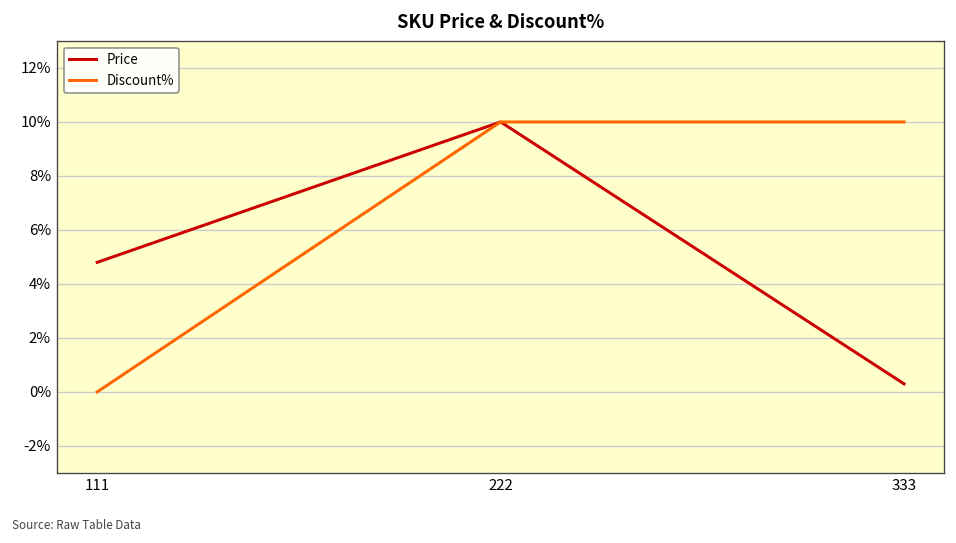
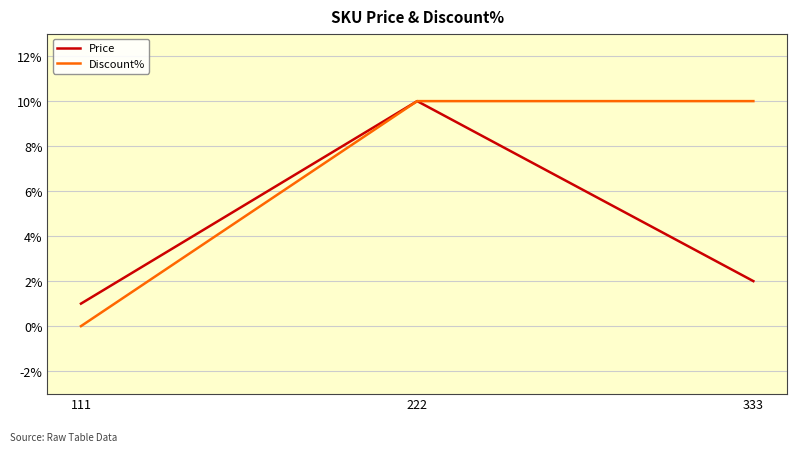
  {
    "Price": {
-     "111": "4.8%",
-     "333": "0.3%"
+     "111": "1.0%",
+     "333": "2.0%"
    },
    "Discount%": {
      "111": "0.0%",
      "333": "10.0%"
    }
  }
